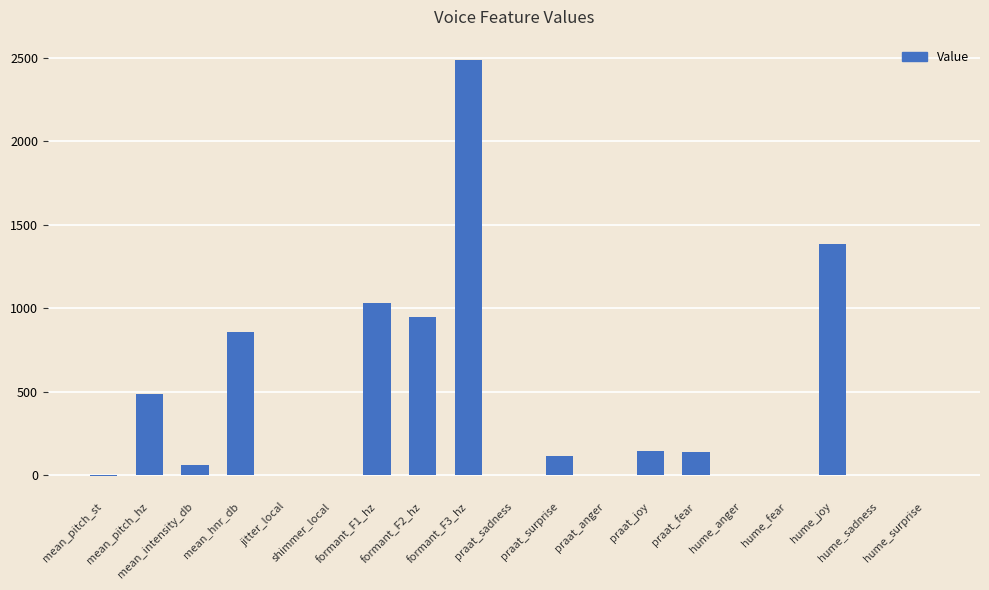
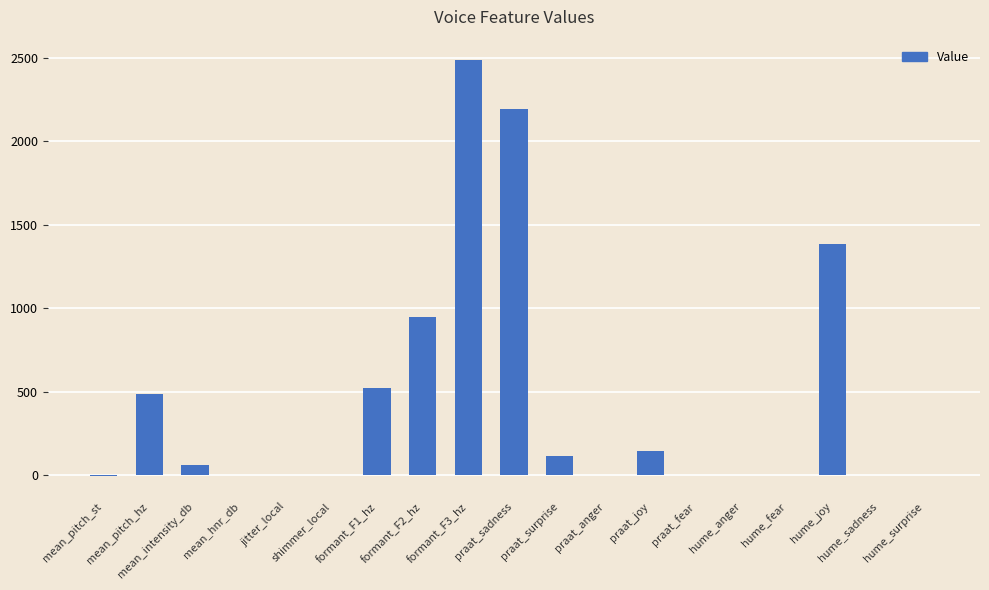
  {
    "mean_pitch_hz": 490,
    "mean_intensity_db": 60,
-   "mean_hnr_db": 860,
-   "formant_F1_hz": 1030,
+   "mean_hnr_db": 0,
+   "formant_F1_hz": 520,
    "formant_F2_hz": 950,
    "formant_F3_hz": 2490,
-   "praat_sadness": 0,
+   "praat_sadness": 2190,
    "praat_surprise": 110,
    "praat_joy": 140,
-   "praat_fear": 140,
+   "praat_fear": 0,
    "hume_joy": 1390
  }
